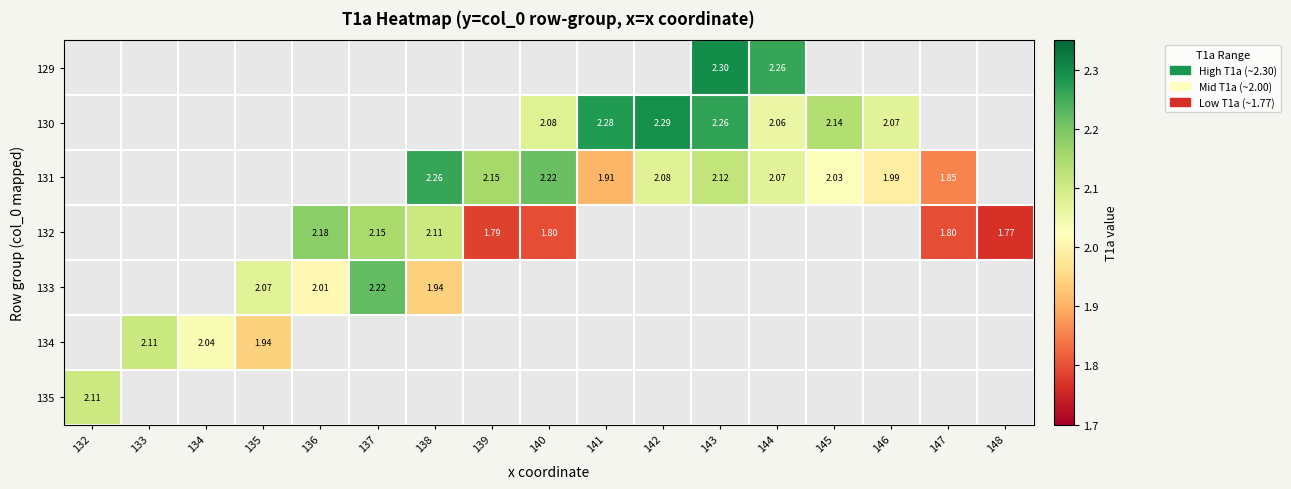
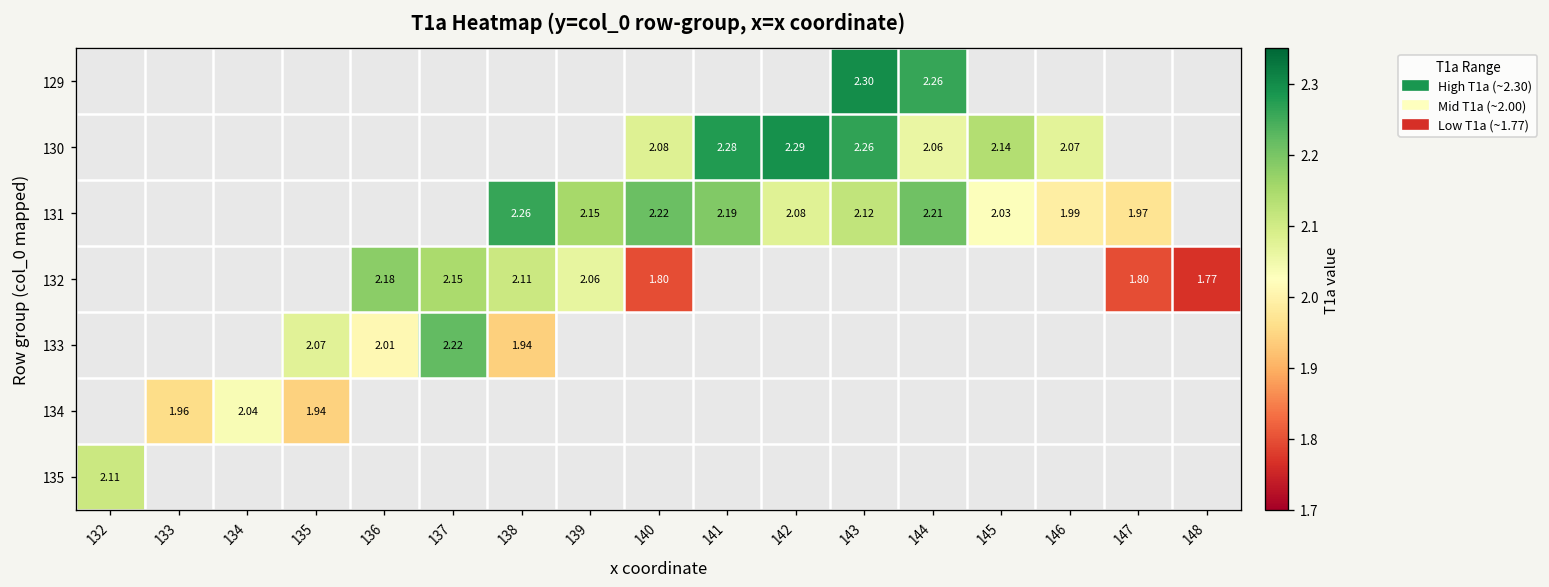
  {
    "129": {
      "143": 2.30,
      "144": 2.26
    },
    "130": {
      "140": 2.08,
      "141": 2.28,
      "142": 2.29,
      "143": 2.26,
      "144": 2.06,
      "145": 2.14,
      "146": 2.07
    },
    "131": {
      "138": 2.26,
      "139": 2.15,
      "140": 2.22,
-     "141": 1.91,
+     "141": 2.19,
      "142": 2.08,
      "143": 2.12,
-     "144": 2.07,
+     "144": 2.21,
      "145": 2.03,
      "146": 1.99,
-     "147": 1.85
+     "147": 1.97
    },
    "132": {
      "136": 2.18,
      "137": 2.15,
      "138": 2.11,
-     "139": 1.79,
+     "139": 2.06,
      "140": 1.80,
      "147": 1.80,
      "148": 1.77
    },
    "133": {
      "135": 2.07,
      "136": 2.01,
      "137": 2.22,
      "138": 1.94
    },
    "134": {
-     "133": 2.11,
+     "133": 1.96,
      "134": 2.04,
      "135": 1.94
    },
    "135": {
      "132": 2.11
    }
  }
